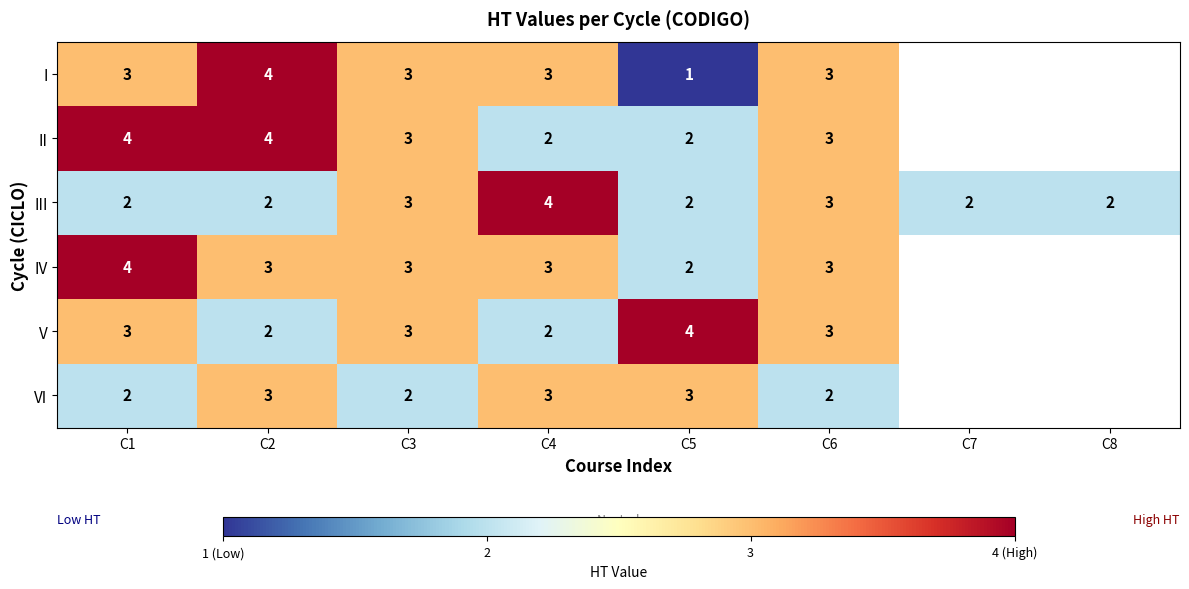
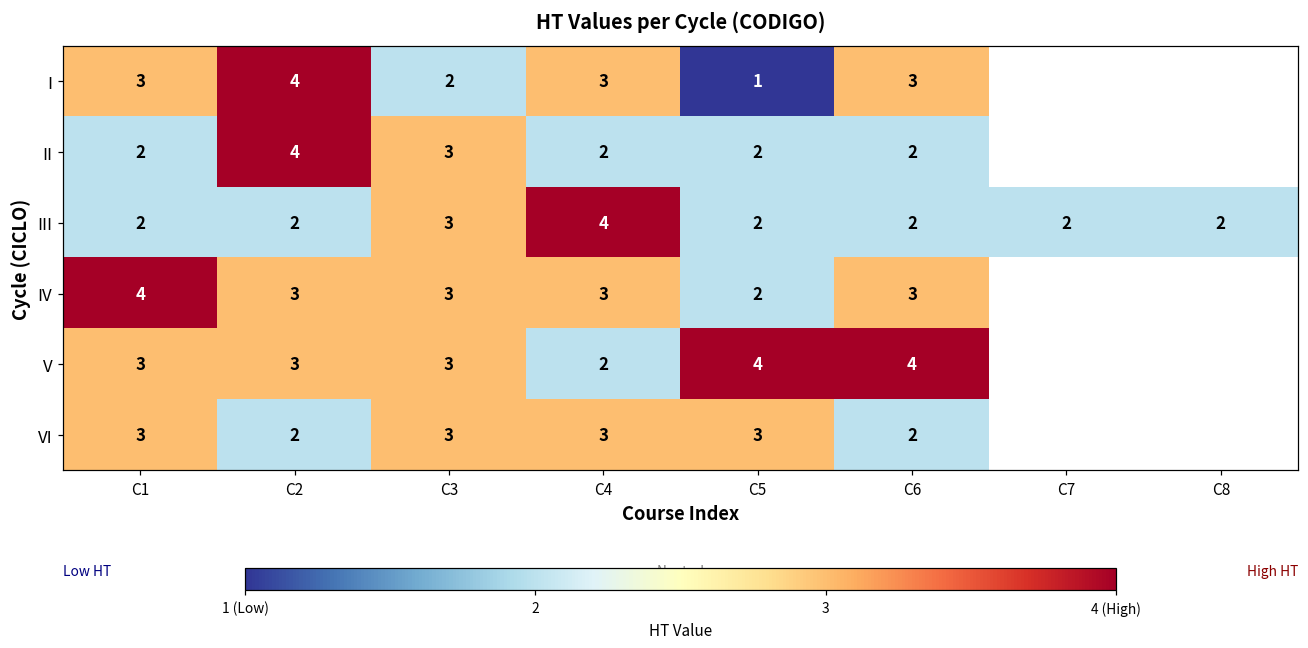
  {
    "I": {
      "C1": 3,
      "C2": 4,
-     "C3": 3,
+     "C3": 2,
      "C4": 3,
      "C5": 1,
      "C6": 3
    },
    "II": {
-     "C1": 4,
+     "C1": 2,
      "C2": 4,
      "C3": 3,
      "C4": 2,
      "C5": 2,
-     "C6": 3
+     "C6": 2
    },
    "III": {
      "C1": 2,
      "C2": 2,
      "C3": 3,
      "C4": 4,
      "C5": 2,
-     "C6": 3,
+     "C6": 2,
      "C7": 2,
      "C8": 2
    },
    "IV": {
      "C1": 4,
      "C2": 3,
      "C3": 3,
      "C4": 3,
      "C5": 2,
      "C6": 3
    },
    "V": {
      "C1": 3,
-     "C2": 2,
+     "C2": 3,
      "C3": 3,
      "C4": 2,
      "C5": 4,
-     "C6": 3
+     "C6": 4
    },
    "VI": {
-     "C1": 2,
-     "C2": 3,
-     "C3": 2,
+     "C1": 3,
+     "C2": 2,
+     "C3": 3,
      "C4": 3,
      "C5": 3,
      "C6": 2
    }
  }
